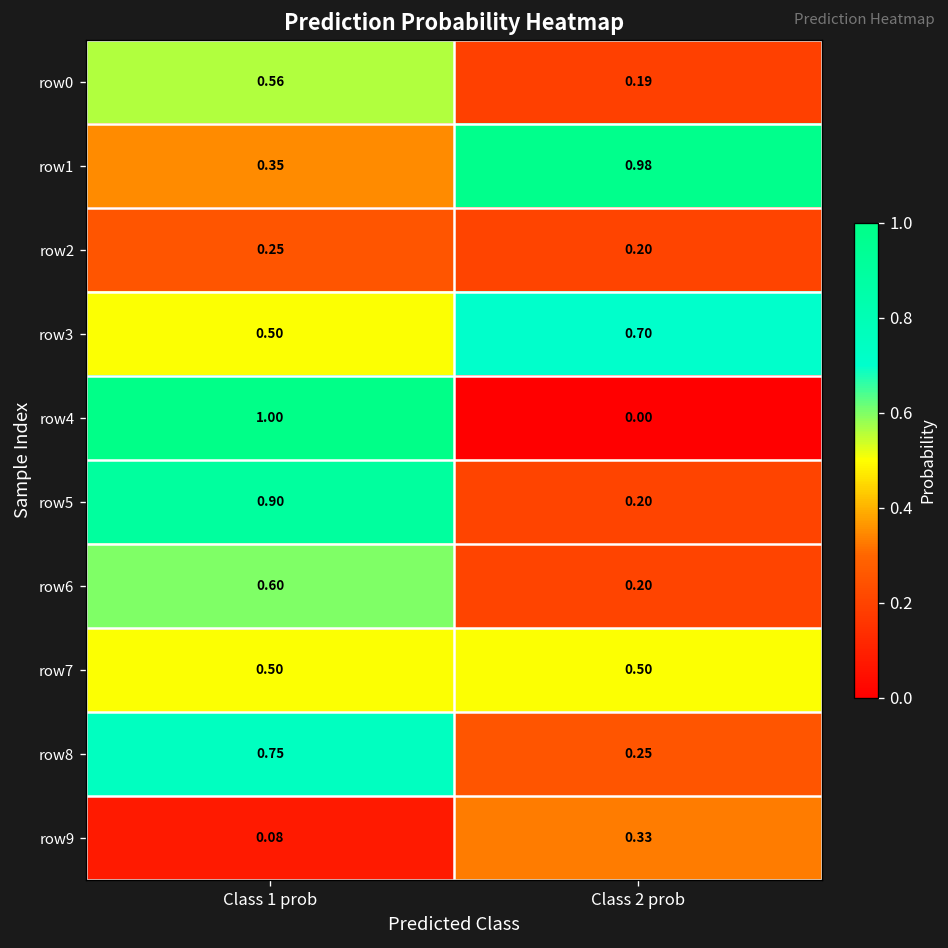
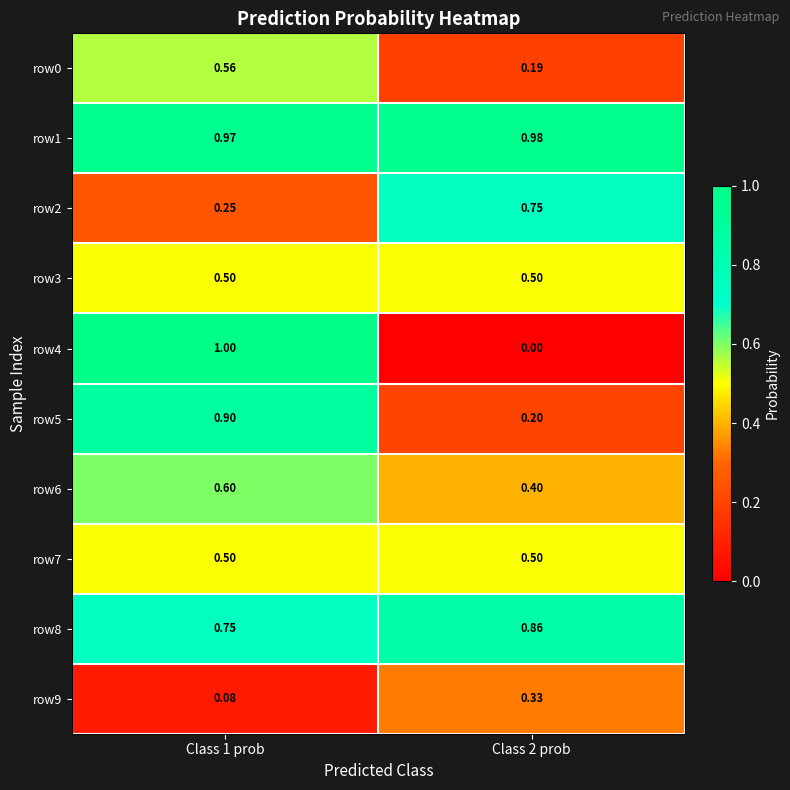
  {
    "row0": {
      "Class 1 prob": 0.56,
      "Class 2 prob": 0.19
    },
    "row1": {
-     "Class 1 prob": 0.35,
+     "Class 1 prob": 0.97,
      "Class 2 prob": 0.98
    },
    "row2": {
      "Class 1 prob": 0.25,
-     "Class 2 prob": 0.20
+     "Class 2 prob": 0.75
    },
    "row3": {
      "Class 1 prob": 0.50,
-     "Class 2 prob": 0.70
+     "Class 2 prob": 0.50
    },
    "row4": {
      "Class 1 prob": 1.00,
      "Class 2 prob": 0.00
    },
    "row5": {
      "Class 1 prob": 0.90,
      "Class 2 prob": 0.20
    },
    "row6": {
      "Class 1 prob": 0.60,
-     "Class 2 prob": 0.20
+     "Class 2 prob": 0.40
    },
    "row7": {
      "Class 1 prob": 0.50,
      "Class 2 prob": 0.50
    },
    "row8": {
      "Class 1 prob": 0.75,
-     "Class 2 prob": 0.25
+     "Class 2 prob": 0.86
    },
    "row9": {
      "Class 1 prob": 0.08,
      "Class 2 prob": 0.33
    }
  }
